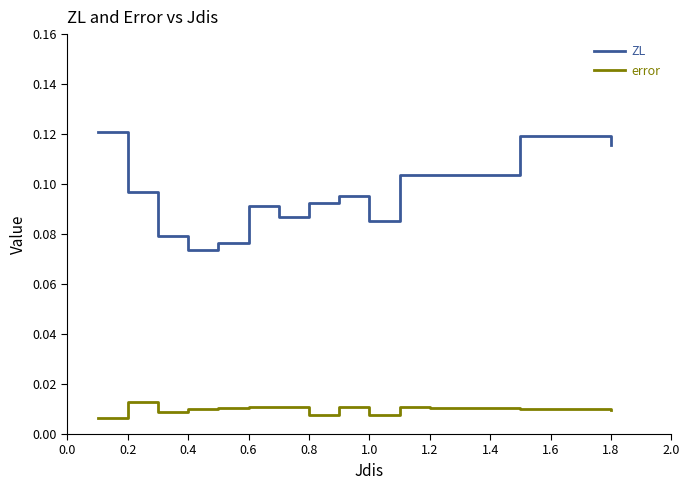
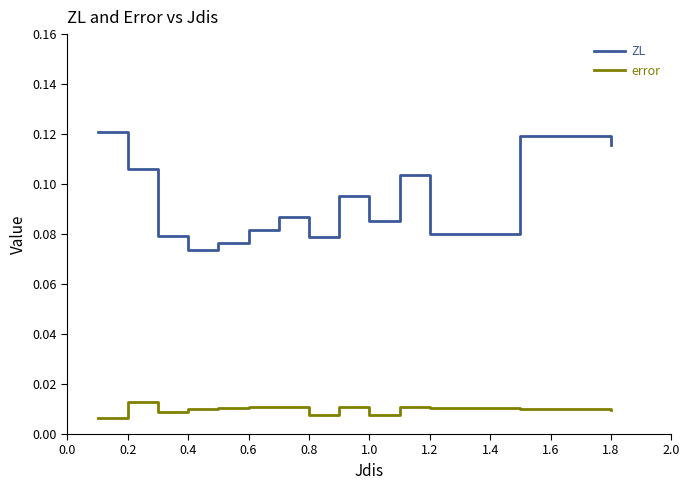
  {
    "ZL": {
-     "0.2": 0.097,
+     "0.2": 0.106,
      "0.4": 0.074,
-     "0.6": 0.091,
-     "0.8": 0.092,
+     "0.6": 0.082,
+     "0.8": 0.079,
      "1.0": 0.085,
-     "1.2": 0.103,
+     "1.2": 0.080,
      "1.8": 0.116
    },
    "error": {
      "0.2": 0.013,
      "0.4": 0.010,
      "0.6": 0.011,
      "0.8": 0.008,
      "1.0": 0.007,
      "1.2": 0.011,
      "1.8": 0.010
    }
  }
